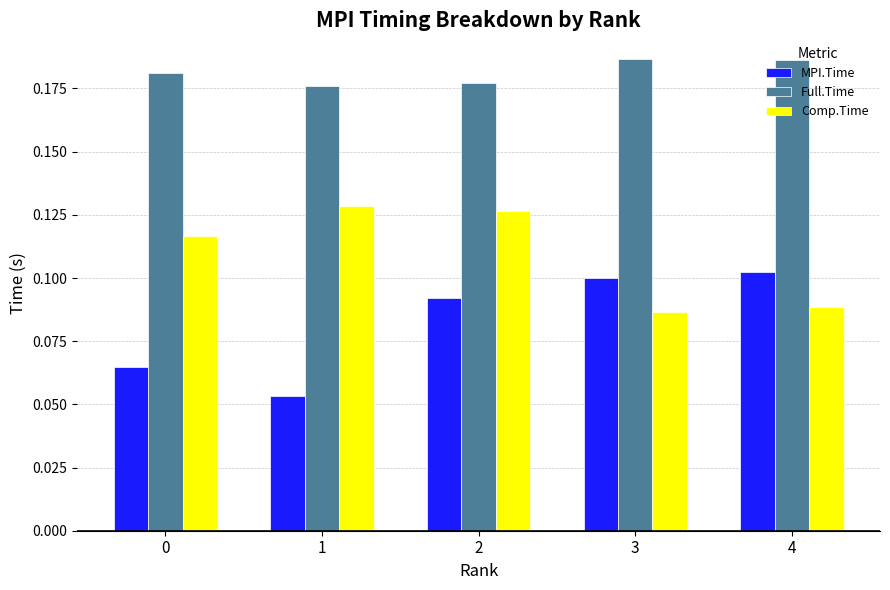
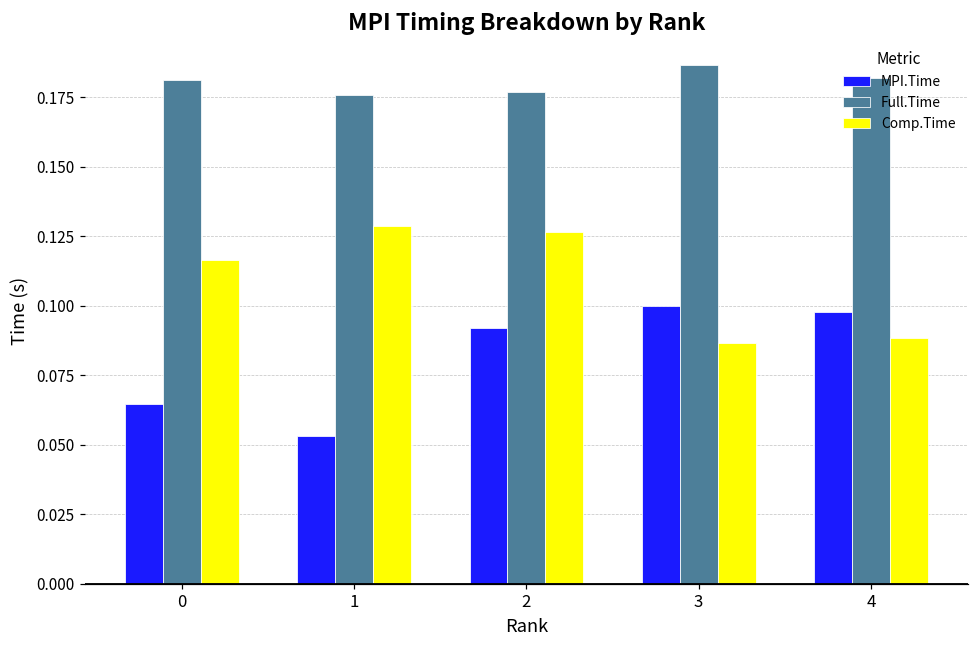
  {
    "MPI.Time": {
      "0": 0.065,
      "1": 0.053,
      "2": 0.092,
      "3": 0.100,
-     "4": 0.102
+     "4": 0.098
    },
    "Full.Time": {
      "0": 0.181,
      "1": 0.176,
      "2": 0.177,
      "3": 0.187,
-     "4": 0.186
+     "4": 0.182
    },
    "Comp.Time": {
      "0": 0.117,
      "1": 0.129,
      "2": 0.126,
      "3": 0.087,
      "4": 0.088
    }
  }
